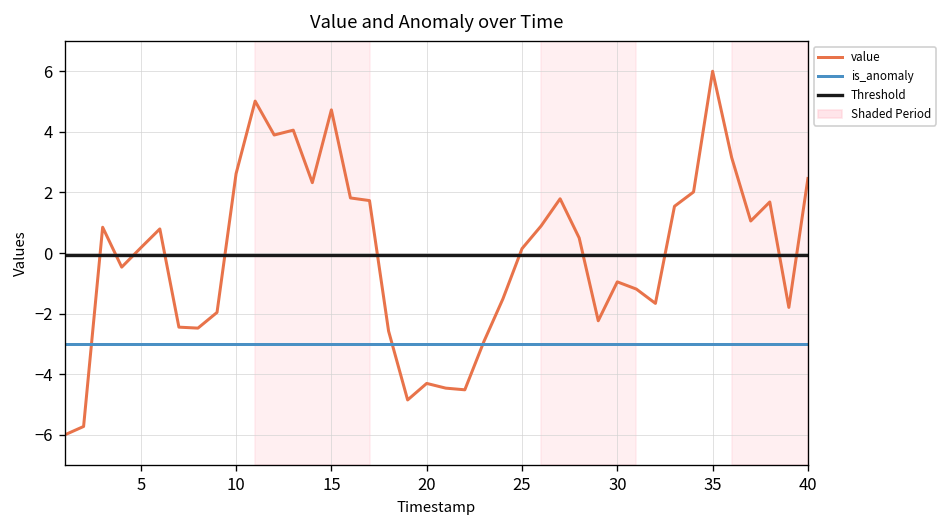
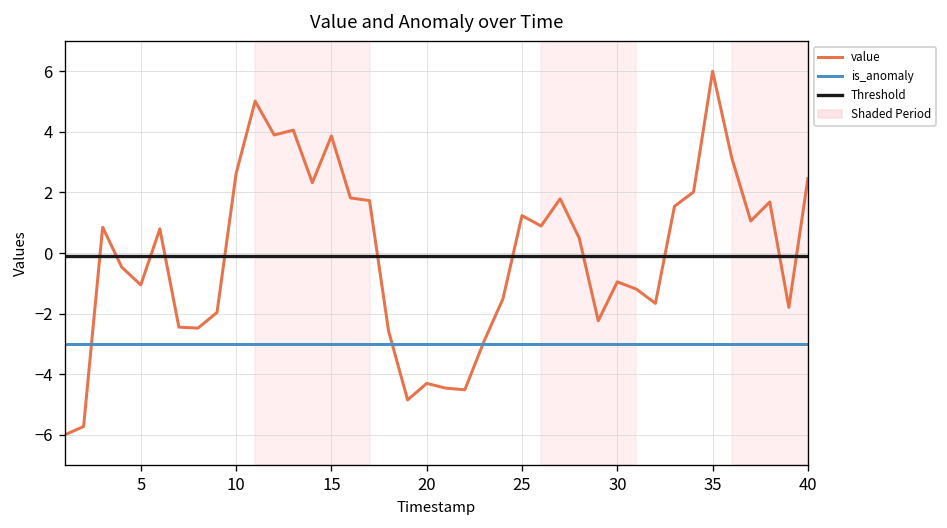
  {
    "value": {
-     "5": 0.2,
+     "5": -1.0,
      "10": 2.6,
-     "15": 4.7,
+     "15": 3.9,
      "20": -4.3,
-     "25": 0.1,
+     "25": 1.2,
      "30": -0.9,
      "35": 6.0,
      "40": 2.5
    },
    "is_anomaly": {
      "5": -3.0,
      "10": -3.0,
      "15": -3.0,
      "20": -3.0,
      "25": -3.0,
      "30": -3.0,
      "35": -3.0,
      "40": -3.0
    }
  }
